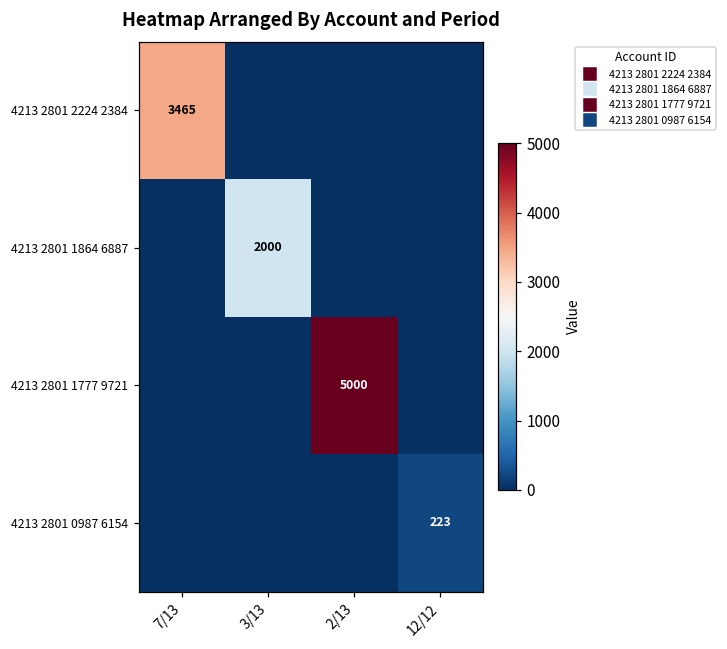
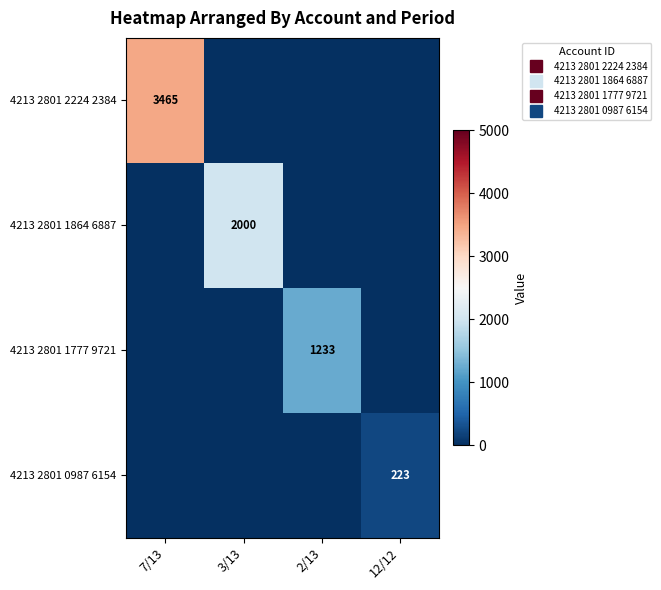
  {
    "4213 2801 2224 2384": {
      "7/13": 3465
    },
    "4213 2801 1864 6887": {
      "3/13": 2000
    },
    "4213 2801 1777 9721": {
-     "2/13": 5000
+     "2/13": 1233
    },
    "4213 2801 0987 6154": {
      "12/12": 223
    }
  }
